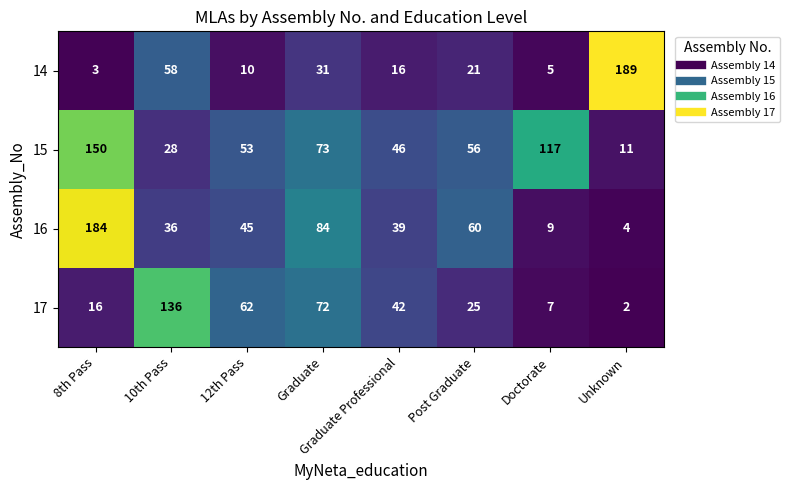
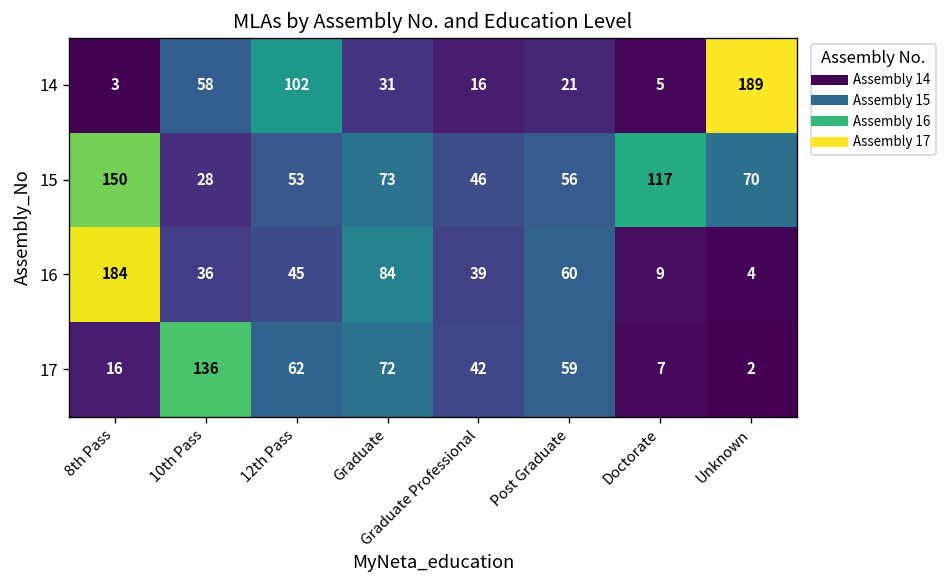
  {
    "14": {
      "8th Pass": 3,
      "10th Pass": 58,
-     "12th Pass": 10,
+     "12th Pass": 102,
      "Graduate": 31,
      "Graduate Professional": 16,
      "Post Graduate": 21,
      "Doctorate": 5,
      "Unknown": 189
    },
    "15": {
      "8th Pass": 150,
      "10th Pass": 28,
      "12th Pass": 53,
      "Graduate": 73,
      "Graduate Professional": 46,
      "Post Graduate": 56,
      "Doctorate": 117,
-     "Unknown": 11
+     "Unknown": 70
    },
    "16": {
      "8th Pass": 184,
      "10th Pass": 36,
      "12th Pass": 45,
      "Graduate": 84,
      "Graduate Professional": 39,
      "Post Graduate": 60,
      "Doctorate": 9,
      "Unknown": 4
    },
    "17": {
      "8th Pass": 16,
      "10th Pass": 136,
      "12th Pass": 62,
      "Graduate": 72,
      "Graduate Professional": 42,
-     "Post Graduate": 25,
+     "Post Graduate": 59,
      "Doctorate": 7,
      "Unknown": 2
    }
  }
